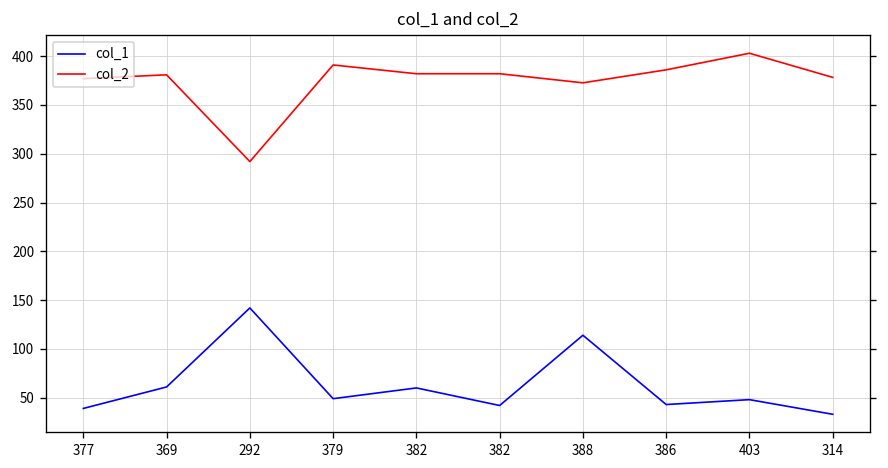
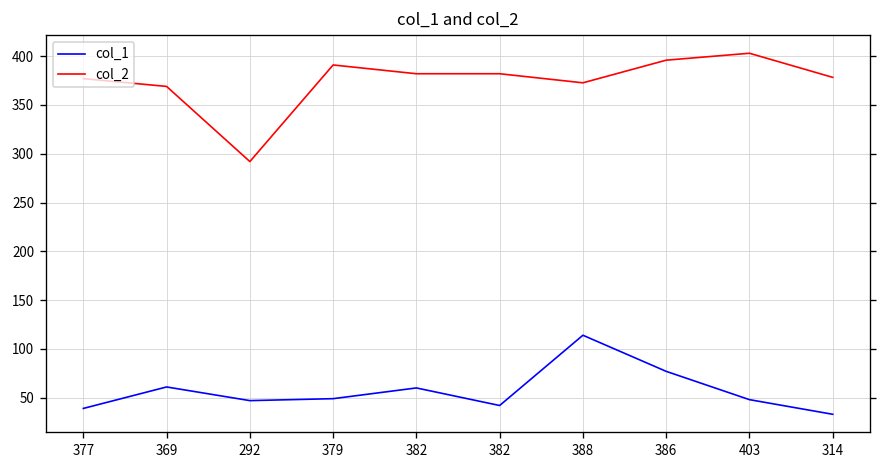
  {
    "col_1": {
      "377": 40,
      "369": 60,
-     "292": 140,
+     "292": 50,
      "379": 50,
      "388": 110,
-     "386": 40,
+     "386": 80,
      "403": 50,
      "314": 30
    },
    "col_2": {
-     "369": 380,
+     "369": 370,
      "292": 290,
      "379": 390,
      "388": 370,
-     "386": 390,
+     "386": 400,
      "403": 400,
      "314": 380
    }
  }
